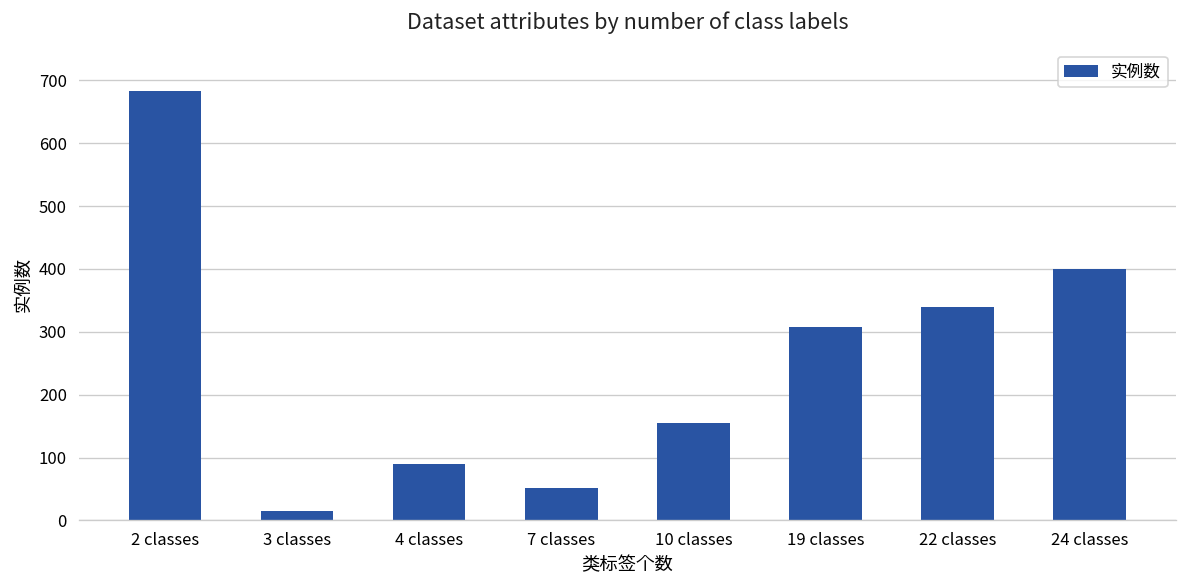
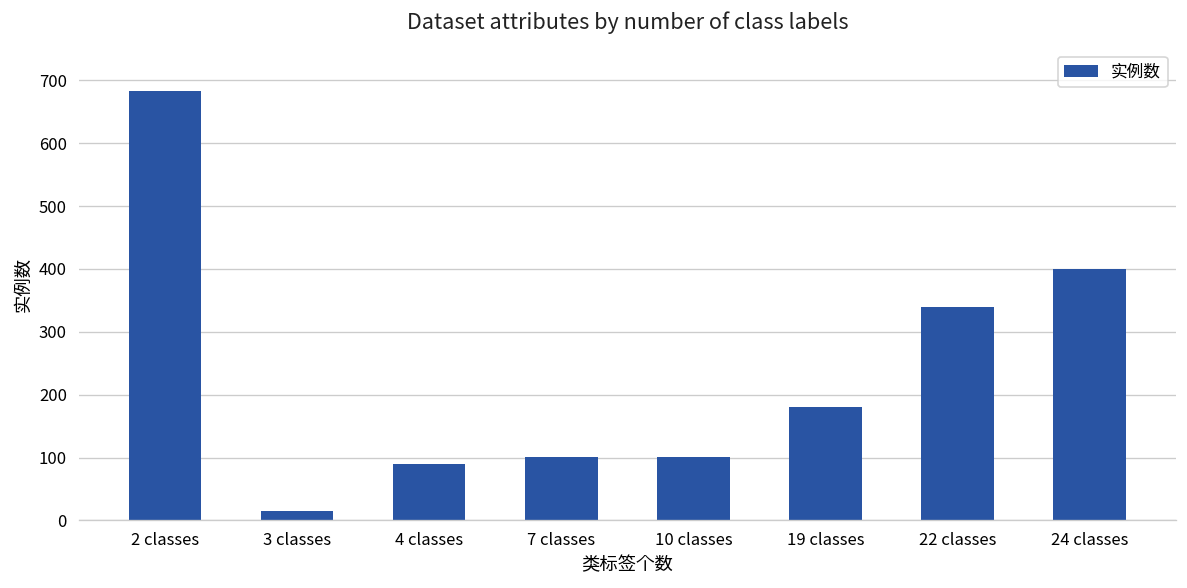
  {
    "2 classes": 680,
    "3 classes": 20,
    "4 classes": 90,
-   "7 classes": 50,
-   "10 classes": 160,
-   "19 classes": 310,
+   "7 classes": 100,
+   "10 classes": 100,
+   "19 classes": 180,
    "22 classes": 340,
    "24 classes": 400
  }
